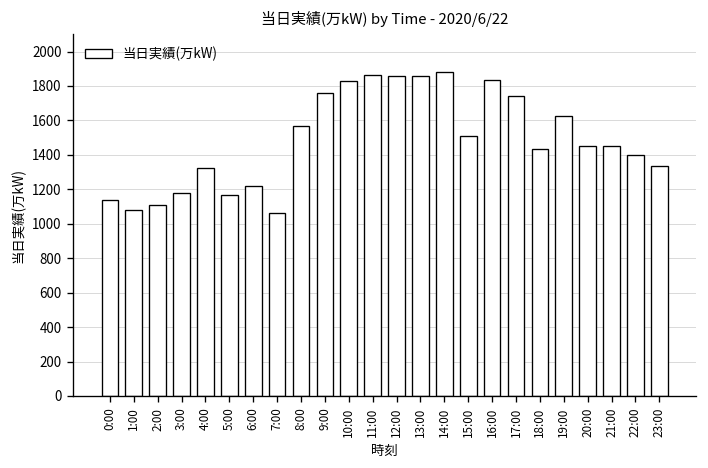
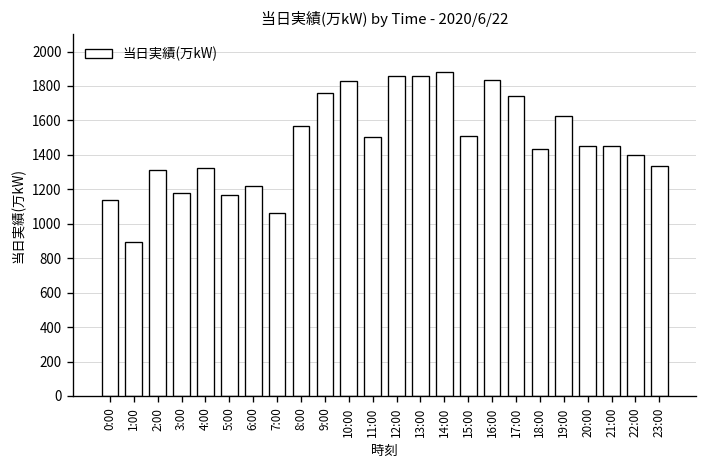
  {
    "0:00": 1140,
-   "1:00": 1080,
-   "2:00": 1110,
+   "1:00": 900,
+   "2:00": 1310,
    "3:00": 1180,
    "4:00": 1320,
    "5:00": 1170,
    "6:00": 1220,
    "7:00": 1060,
    "8:00": 1570,
    "9:00": 1760,
    "10:00": 1830,
-   "11:00": 1870,
+   "11:00": 1500,
    "12:00": 1860,
    "13:00": 1860,
    "14:00": 1880,
    "15:00": 1510,
    "16:00": 1840,
    "17:00": 1740,
    "18:00": 1430,
    "19:00": 1620,
    "20:00": 1450,
    "21:00": 1450,
    "22:00": 1400,
    "23:00": 1330
  }
